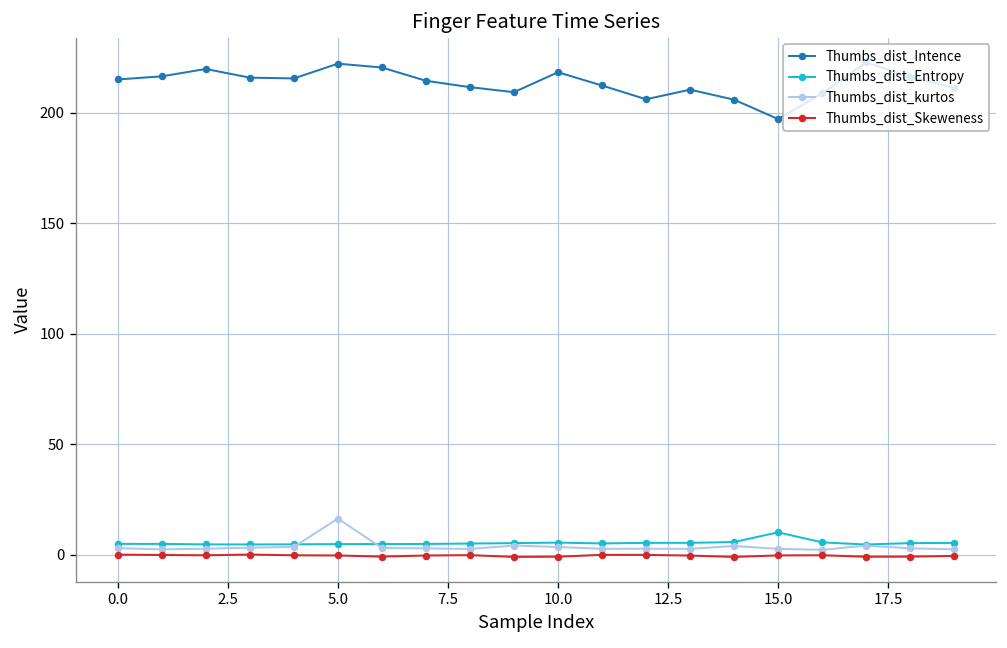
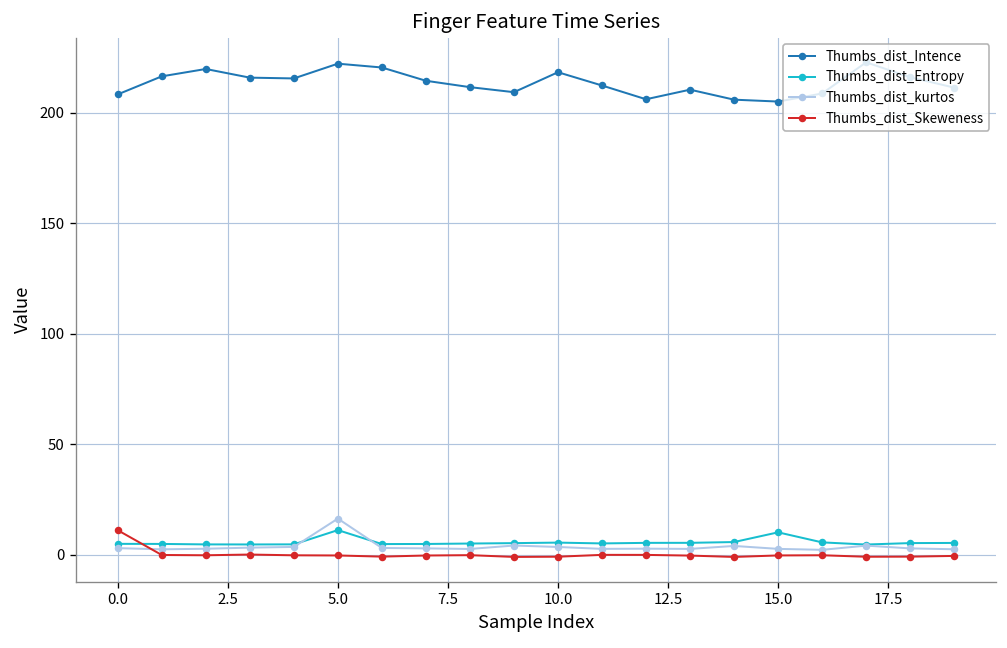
  {
    "Thumbs_dist_Intence": {
-     "0.0": 215,
+     "0.0": 208,
      "5.0": 222,
      "10.0": 218,
-     "15.0": 197
+     "15.0": 205
    },
    "Thumbs_dist_Entropy": {
      "0.0": 5,
-     "5.0": 5,
+     "5.0": 11,
      "10.0": 6,
      "15.0": 10
    },
    "Thumbs_dist_kurtos": {
      "0.0": 3,
      "5.0": 16,
      "10.0": 4,
      "15.0": 3
    },
    "Thumbs_dist_Skeweness": {
-     "0.0": 0,
+     "0.0": 11,
      "5.0": 0,
      "10.0": -1,
      "15.0": 0
    }
  }
